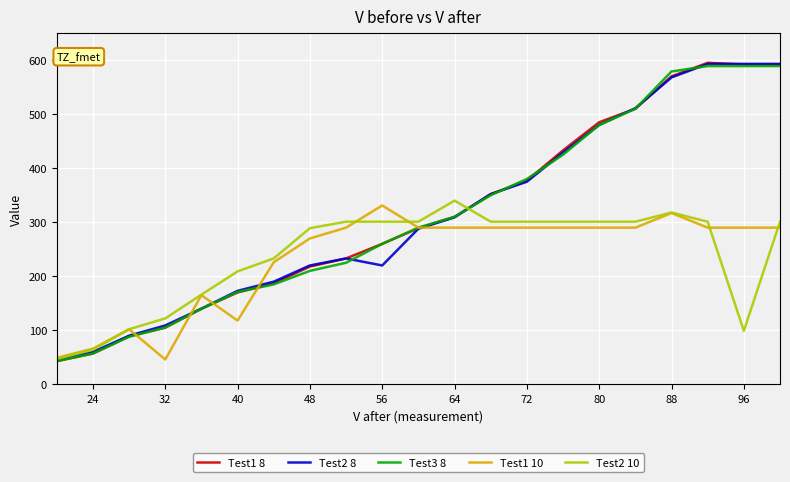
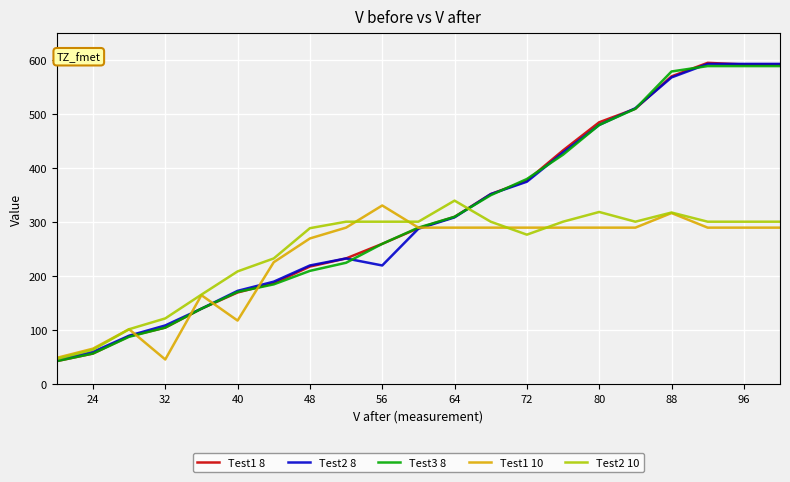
  {
    "Test1 8": {
      "80": 490
    },
    "Test2 8": {
      "56": 220
    },
    "Test3 8": {
      "48": 210,
      "88": 580
    },
    "Test1 10": {
      "32": 50,
      "40": 120,
      "48": 270,
      "56": 330,
      "64": 290,
      "72": 290,
      "80": 290,
      "96": 290
    },
    "Test2 10": {
      "32": 120,
      "40": 210,
      "48": 290,
      "56": 300,
      "64": 340,
-     "72": 300,
-     "80": 300,
-     "96": 100
+     "72": 280,
+     "80": 320,
+     "96": 300
    }
  }
